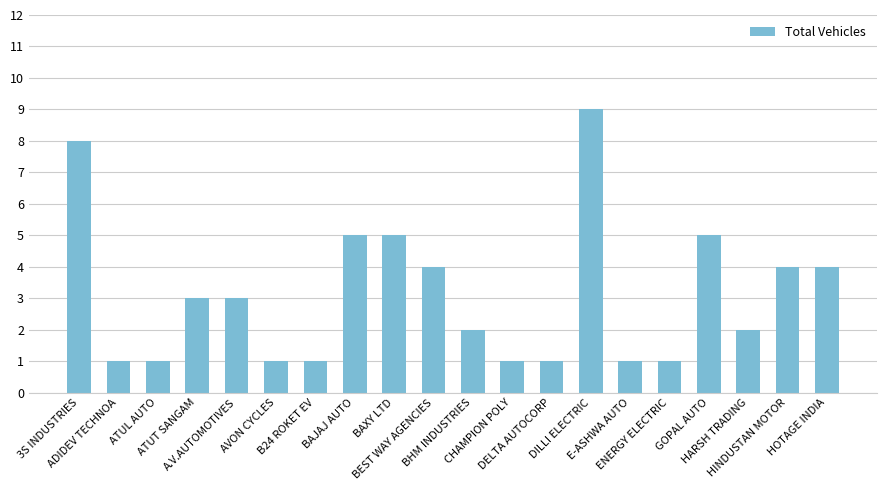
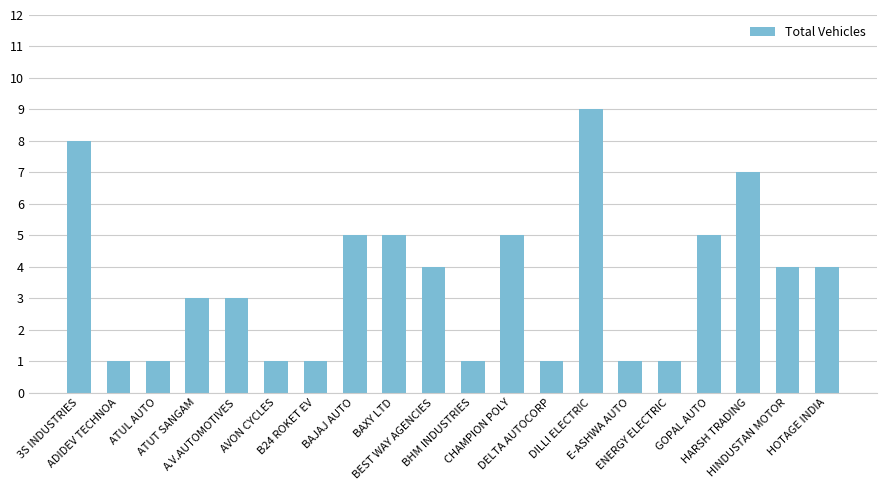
  {
    "3S INDUSTRIES": 8,
    "ADIDEV TECHNOA": 1,
    "ATUL AUTO": 1,
    "ATUT SANGAM": 3,
    "A.V.AUTOMOTIVES": 3,
    "AVON CYCLES": 1,
    "B24 ROKET EV": 1,
    "BAJAJ AUTO": 5,
    "BAXY LTD": 5,
    "BEST WAY AGENCIES": 4,
-   "BHM INDUSTRIES": 2,
-   "CHAMPION POLY": 1,
+   "BHM INDUSTRIES": 1,
+   "CHAMPION POLY": 5,
    "DELTA AUTOCORP": 1,
    "DILLI ELECTRIC": 9,
    "E-ASHWA AUTO": 1,
    "ENERGY ELECTRIC": 1,
    "GOPAL AUTO": 5,
-   "HARSH TRADING": 2,
+   "HARSH TRADING": 7,
    "HINDUSTAN MOTOR": 4,
    "HOTAGE INDIA": 4
  }
